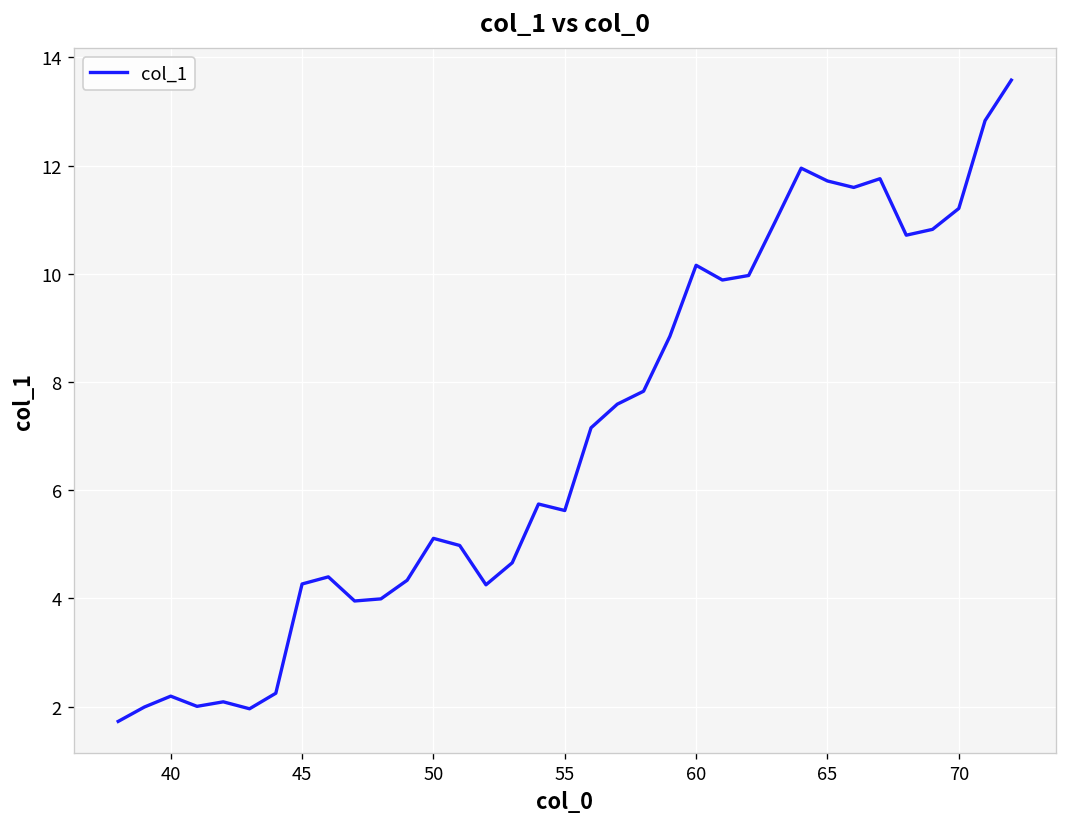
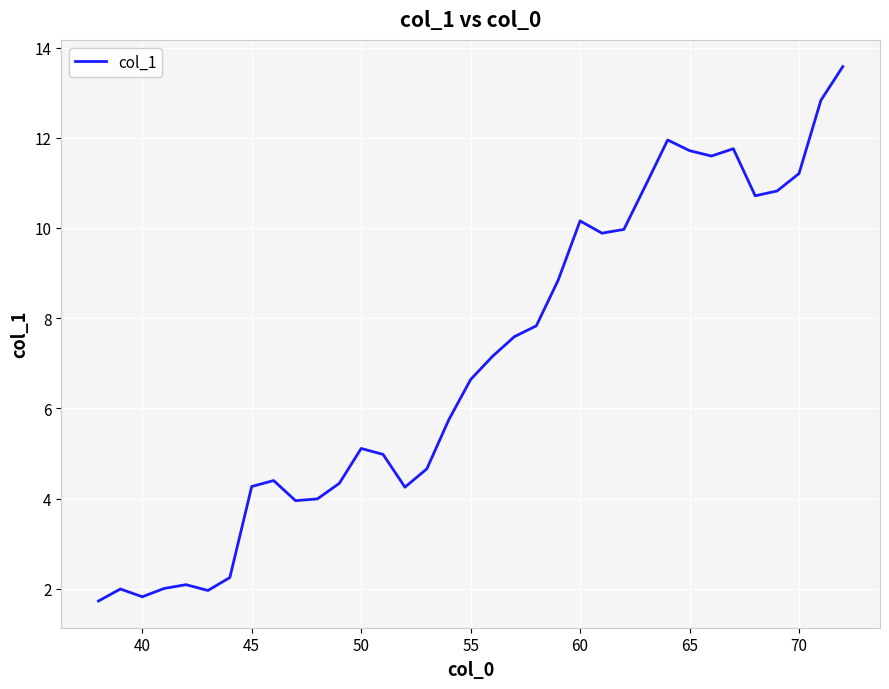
  {
-   "40": 2.2,
+   "40": 1.8,
    "45": 4.3,
    "50": 5.1,
-   "55": 5.6,
+   "55": 6.6,
    "60": 10.2,
    "65": 11.7,
    "70": 11.2
  }
